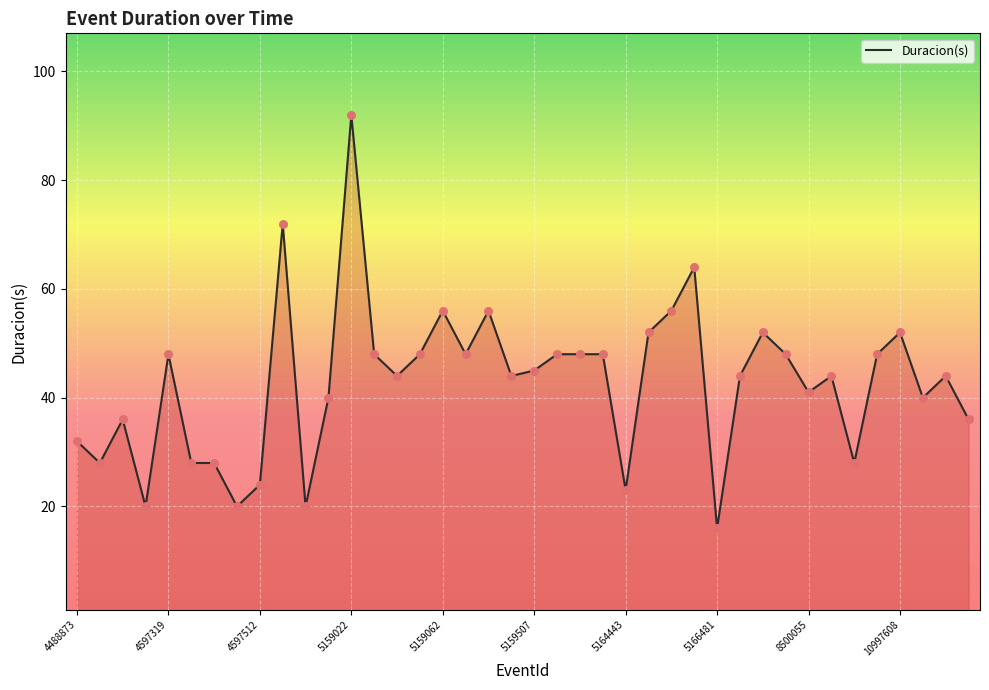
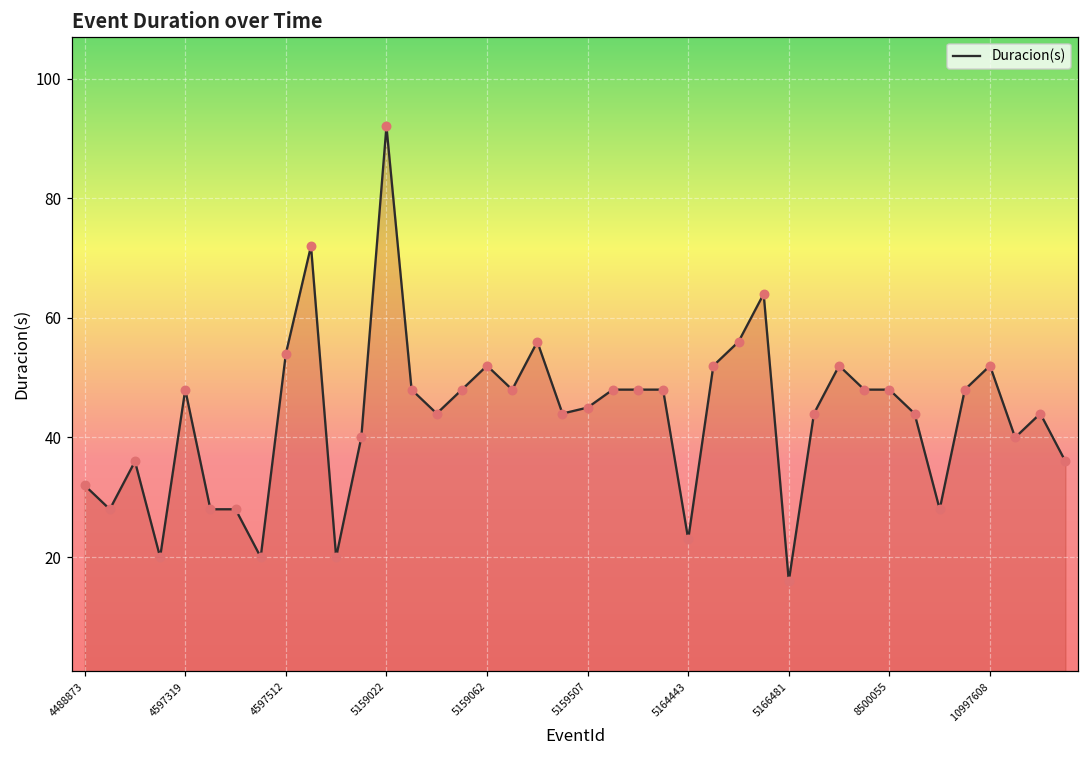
  {
    "4488873": 32,
    "4597319": 48,
-   "4597512": 24,
+   "4597512": 54,
    "5159022": 92,
-   "5159062": 56,
+   "5159062": 52,
    "5159507": 45,
    "5164443": 23,
    "5166481": 16,
-   "8500055": 41,
+   "8500055": 48,
    "10997608": 52
  }
